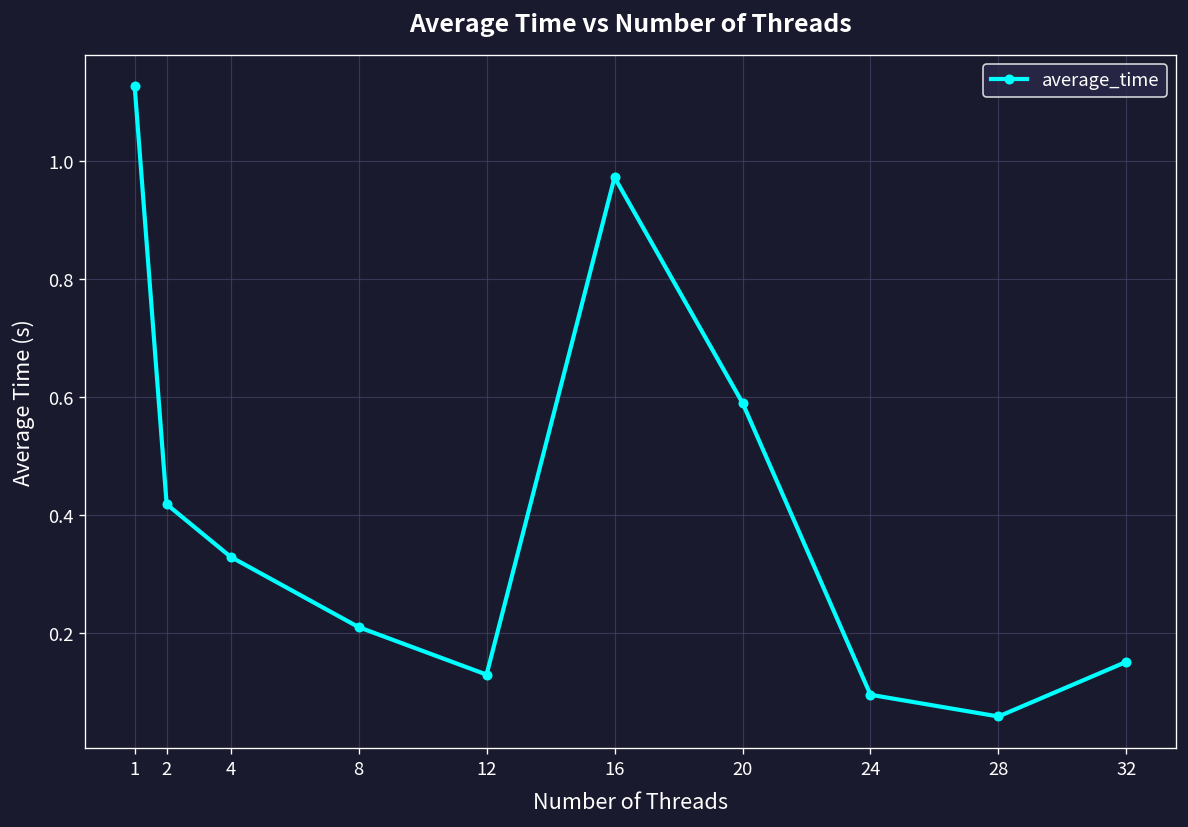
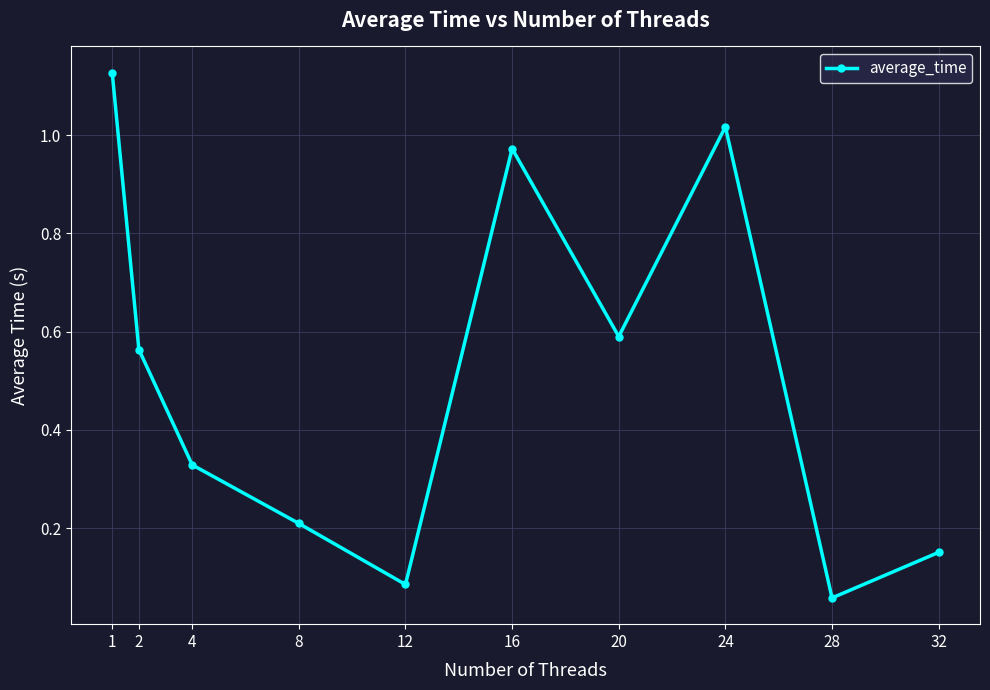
  {
    "1": 1.13,
-   "2": 0.42,
+   "2": 0.56,
    "4": 0.33,
    "8": 0.21,
-   "12": 0.13,
+   "12": 0.09,
    "16": 0.97,
    "20": 0.59,
-   "24": 0.09,
+   "24": 1.02,
    "28": 0.06,
    "32": 0.15
  }
